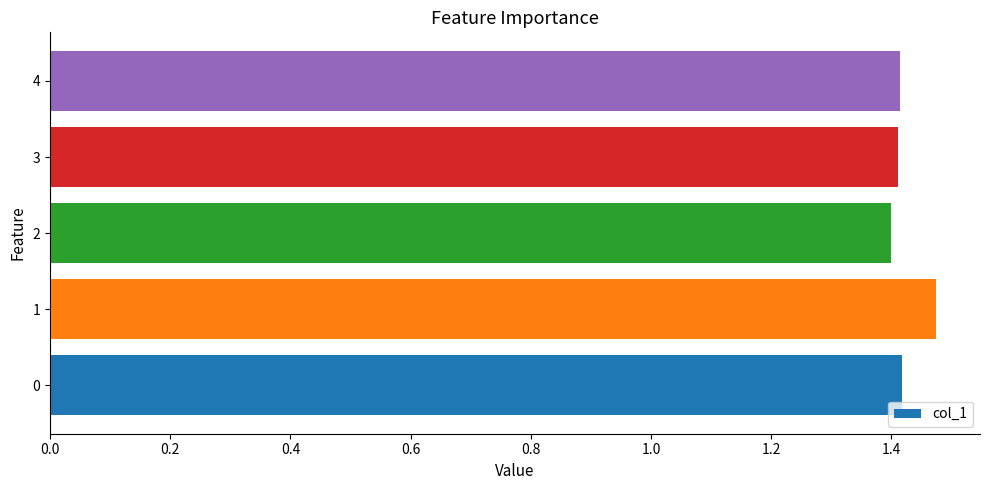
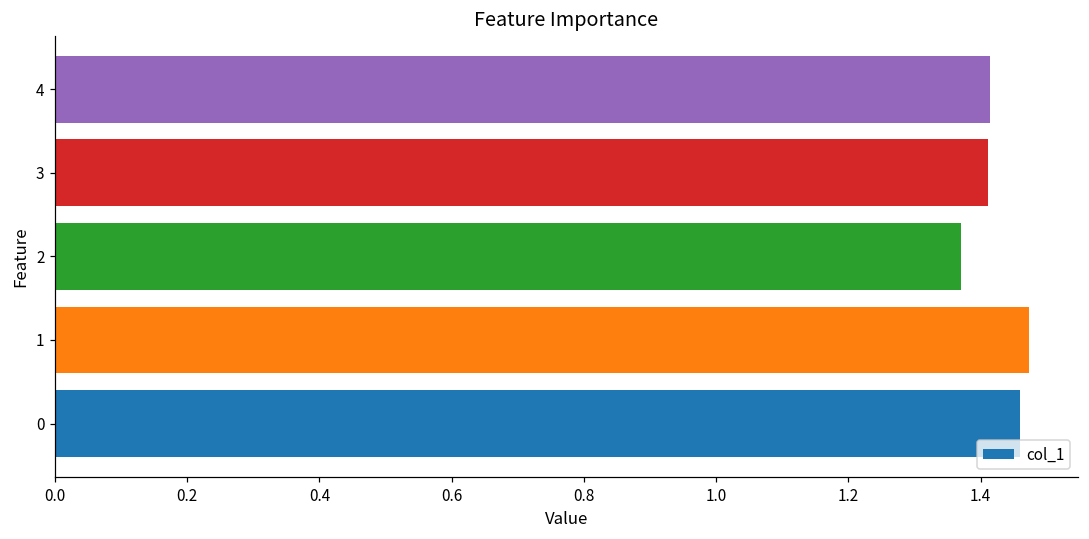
  {
    "4": 1.41,
    "3": 1.41,
-   "2": 1.40,
+   "2": 1.37,
    "1": 1.47,
-   "0": 1.42
+   "0": 1.46
  }
